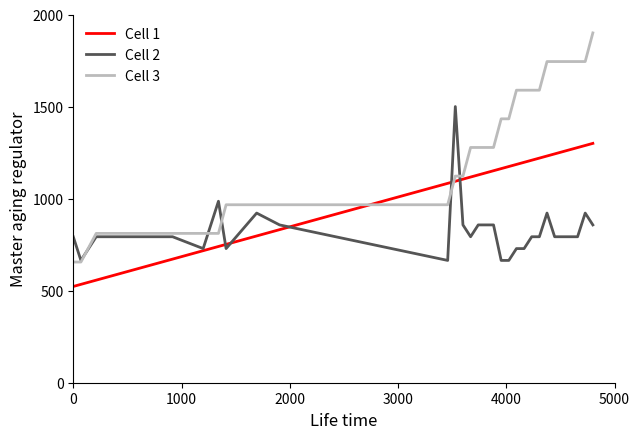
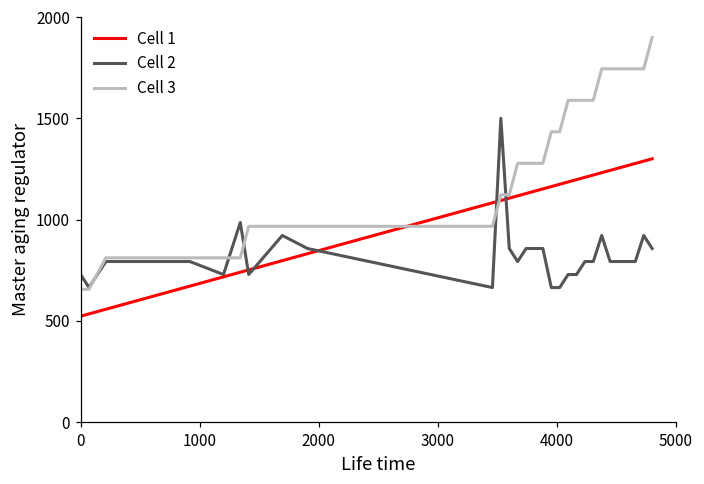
  {
    "Cell 1": {
      "0": 520
    },
    "Cell 2": {
-     "0": 790
+     "0": 730
    },
    "Cell 3": {
      "0": 660
    }
  }
